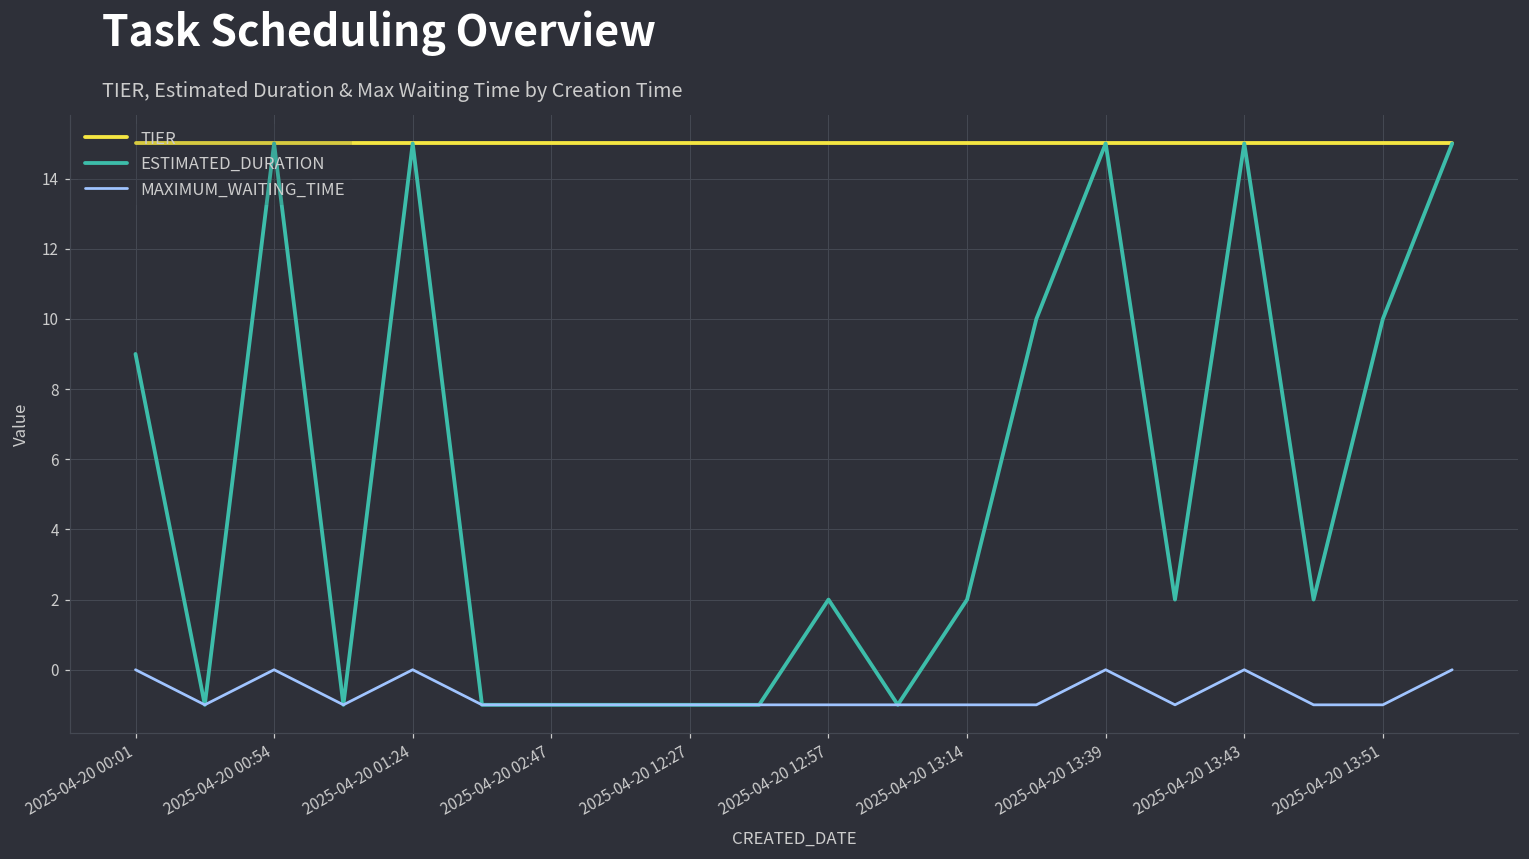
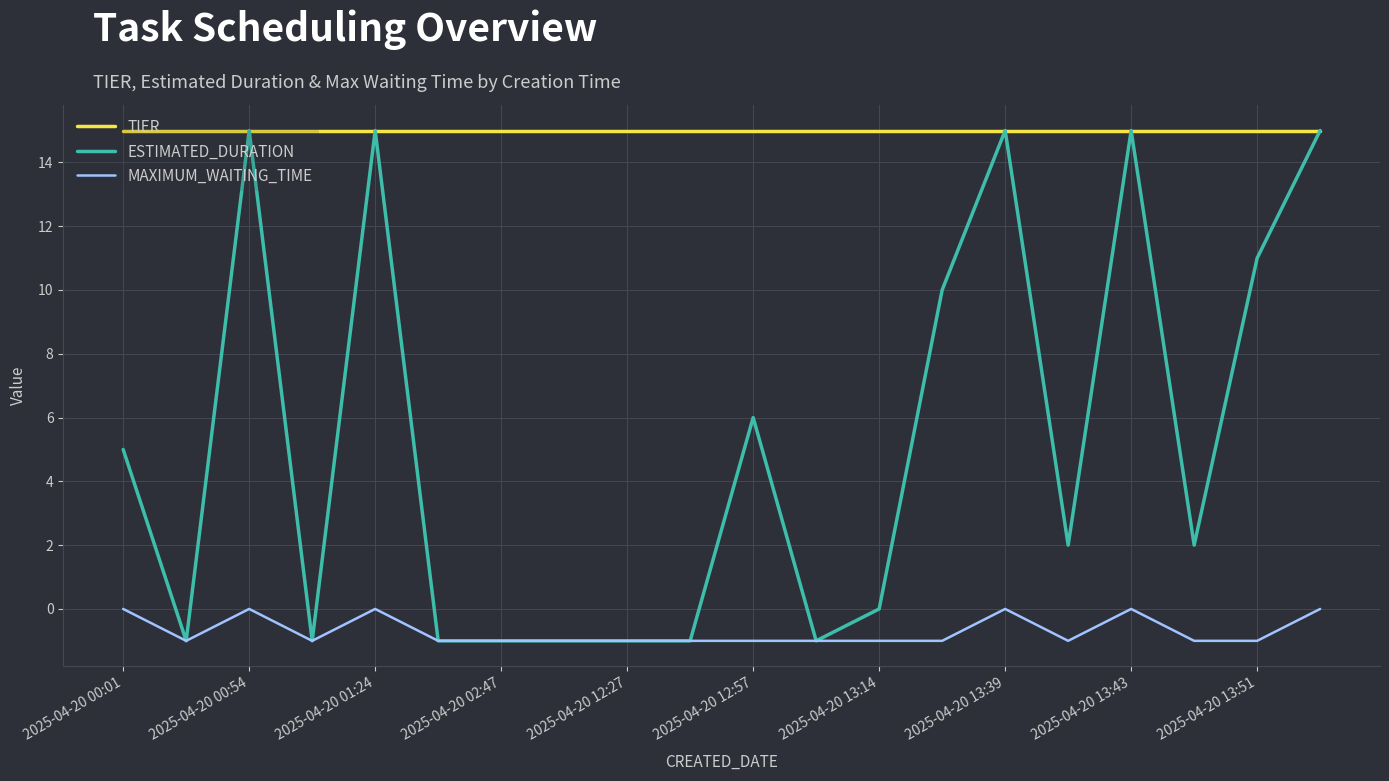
  {
    "TIER": {
      "2025-04-20 02:47": 15,
      "2025-04-20 12:27": 15,
      "2025-04-20 12:57": 15,
      "2025-04-20 13:14": 15,
      "2025-04-20 13:51": 15
    },
    "ESTIMATED_DURATION": {
-     "2025-04-20 00:01": 9,
-     "2025-04-20 12:57": 2,
-     "2025-04-20 13:14": 2,
-     "2025-04-20 13:51": 10
+     "2025-04-20 00:01": 5,
+     "2025-04-20 12:57": 6,
+     "2025-04-20 13:14": 0,
+     "2025-04-20 13:51": 11
    },
    "MAXIMUM_WAITING_TIME": {
      "2025-04-20 00:01": 0,
      "2025-04-20 00:54": 0,
      "2025-04-20 01:24": 0,
      "2025-04-20 12:57": -1,
      "2025-04-20 13:14": -1,
      "2025-04-20 13:39": 0,
      "2025-04-20 13:43": 0,
      "2025-04-20 13:51": -1
    }
  }
